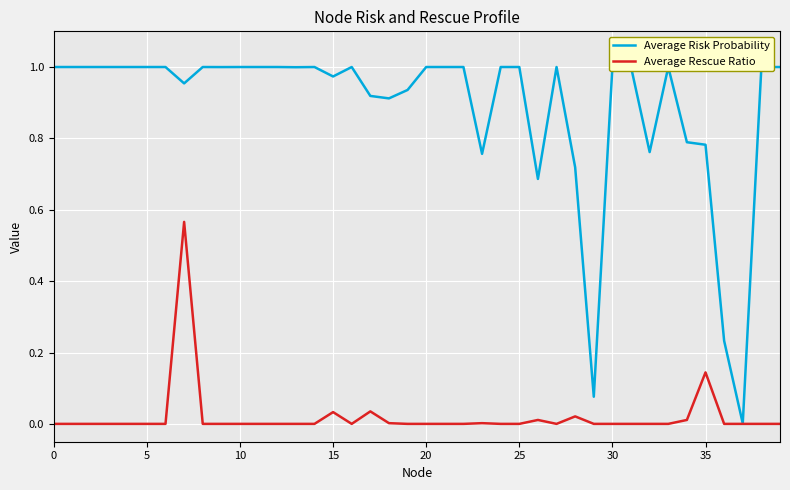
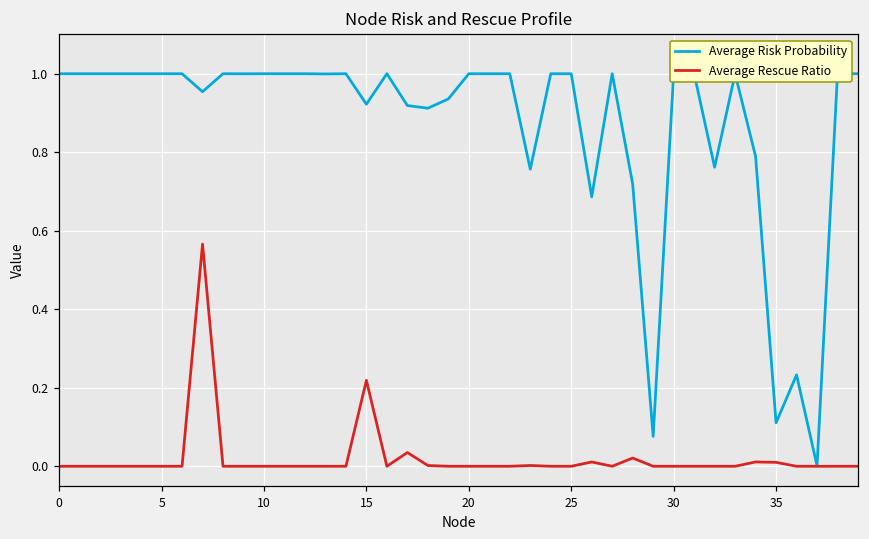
  {
    "Average Risk Probability": {
      "0": 1.00,
      "5": 1.00,
      "10": 1.00,
-     "15": 0.97,
+     "15": 0.92,
      "20": 1.00,
      "25": 1.00,
-     "35": 0.78
+     "35": 0.11
    },
    "Average Rescue Ratio": {
      "0": 0.00,
      "5": 0.00,
      "10": 0.00,
-     "15": 0.03,
+     "15": 0.22,
      "20": 0.00,
      "25": 0.00,
      "30": 0.00,
-     "35": 0.14
+     "35": 0.01
    }
  }
